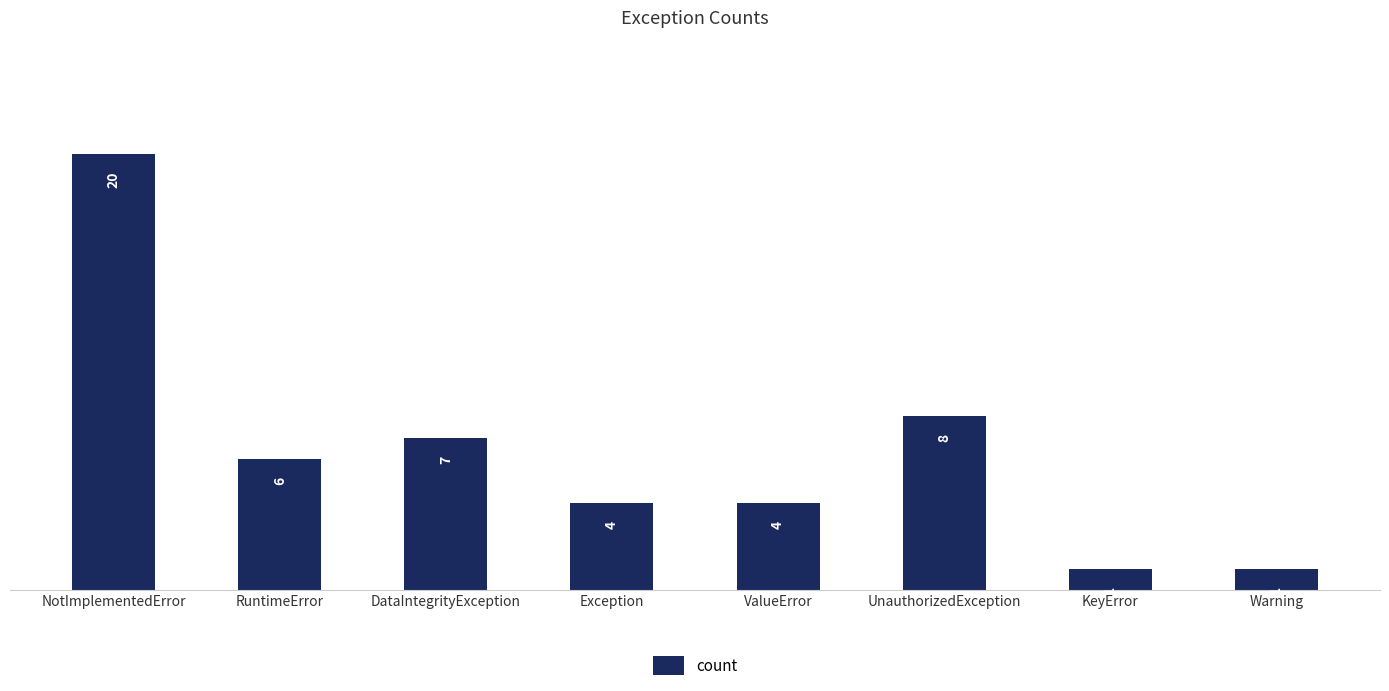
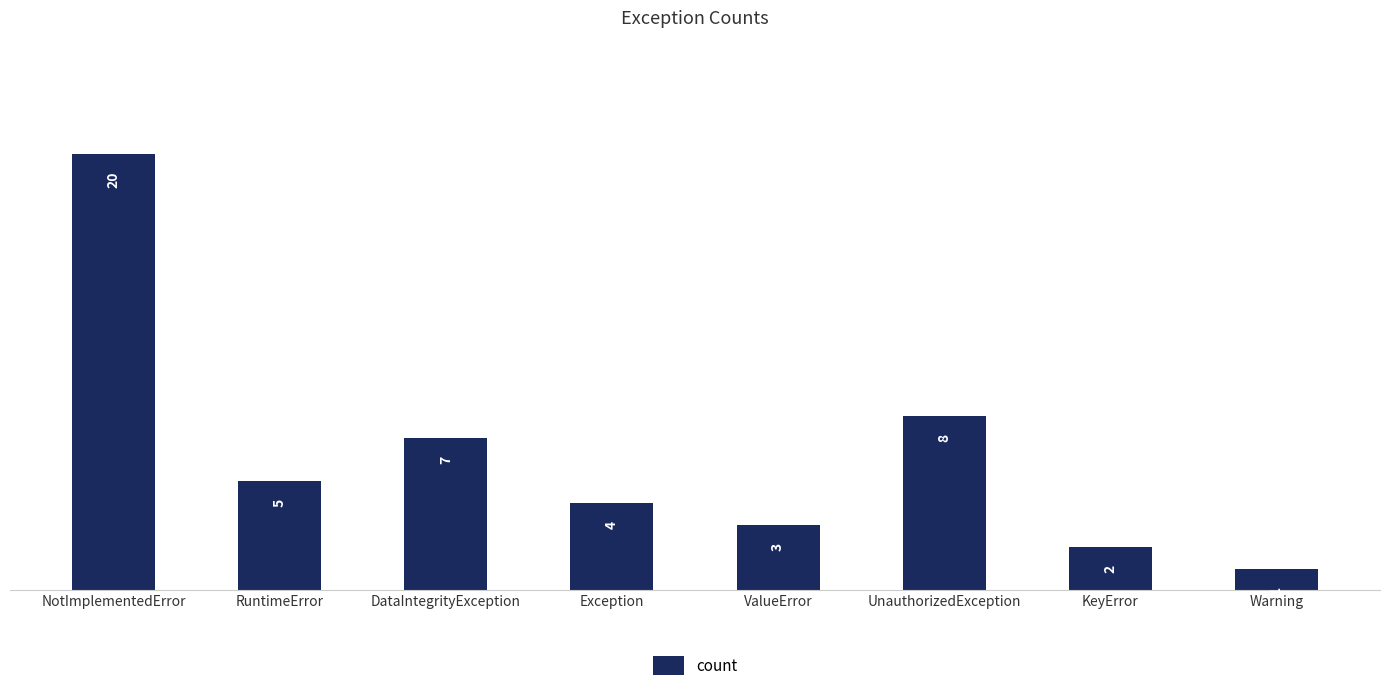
  {
    "NotImplementedError": 20,
-   "RuntimeError": 6,
+   "RuntimeError": 5,
    "DataIntegrityException": 7,
    "Exception": 4,
-   "ValueError": 4,
+   "ValueError": 3,
    "UnauthorizedException": 8,
-   "KeyError": 1,
+   "KeyError": 2,
    "Warning": 1
  }
